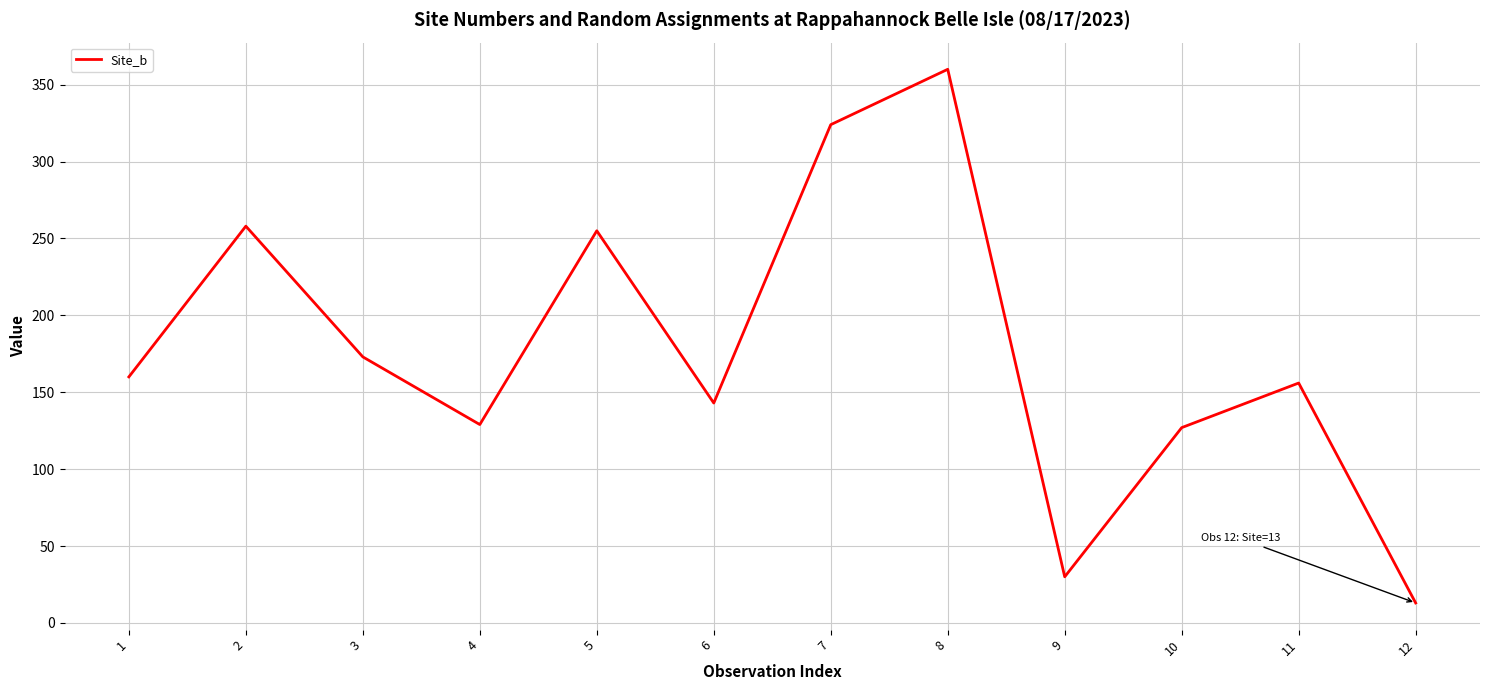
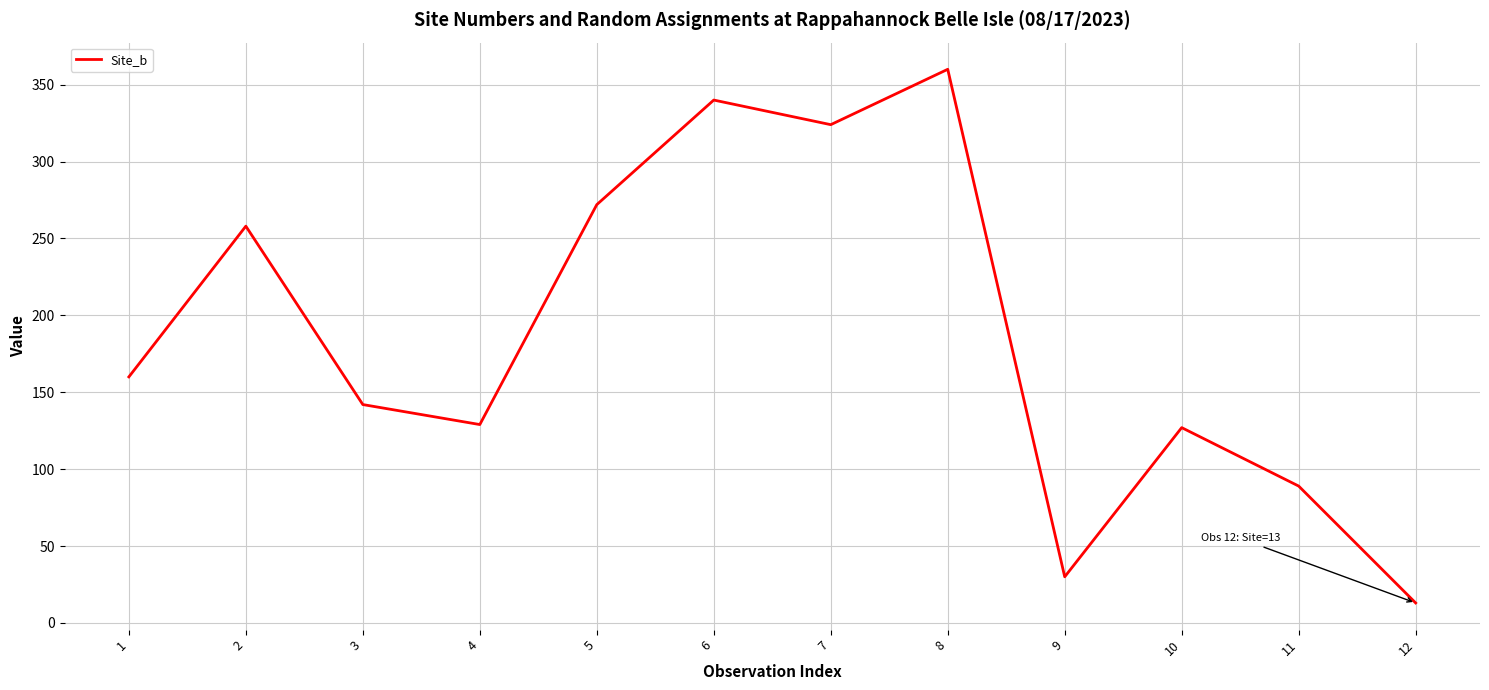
  {
    "1": 160,
    "2": 258,
-   "3": 173,
+   "3": 142,
    "4": 129,
-   "5": 255,
-   "6": 143,
+   "5": 272,
+   "6": 340,
    "7": 324,
    "8": 360,
    "9": 30,
    "10": 127,
-   "11": 156
+   "11": 89
  }
